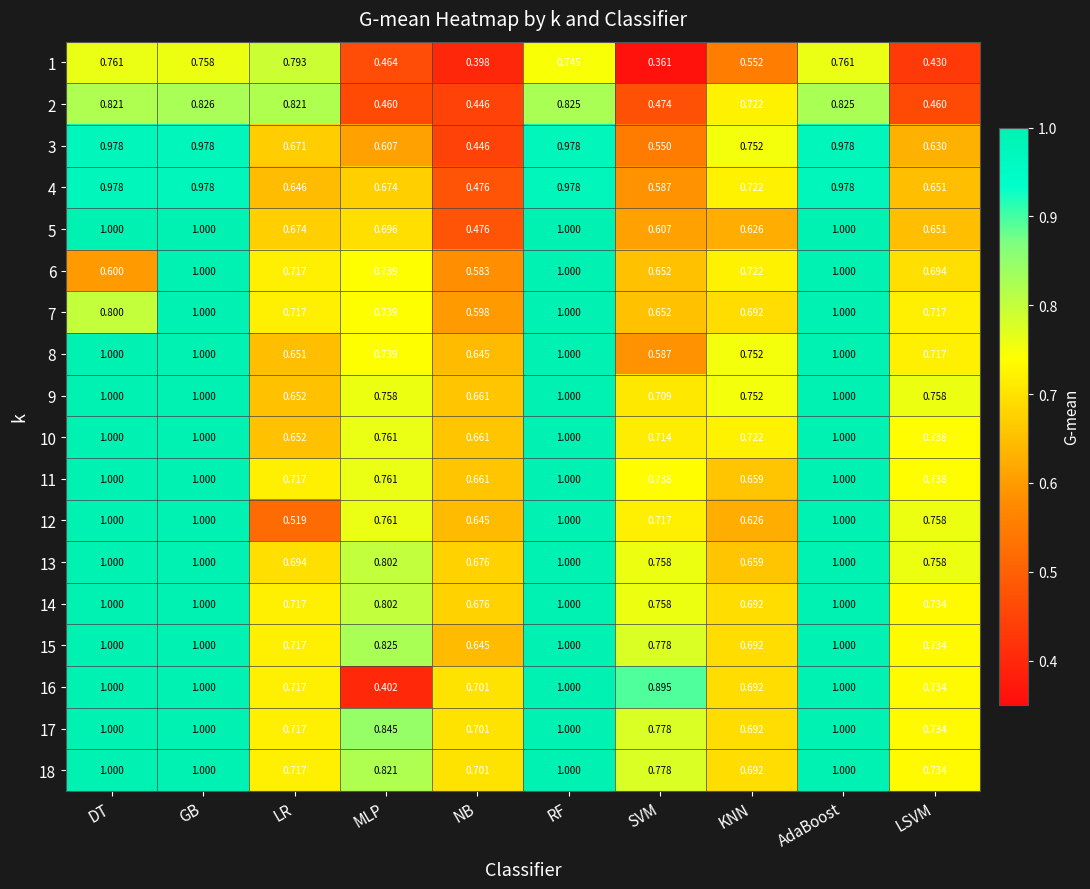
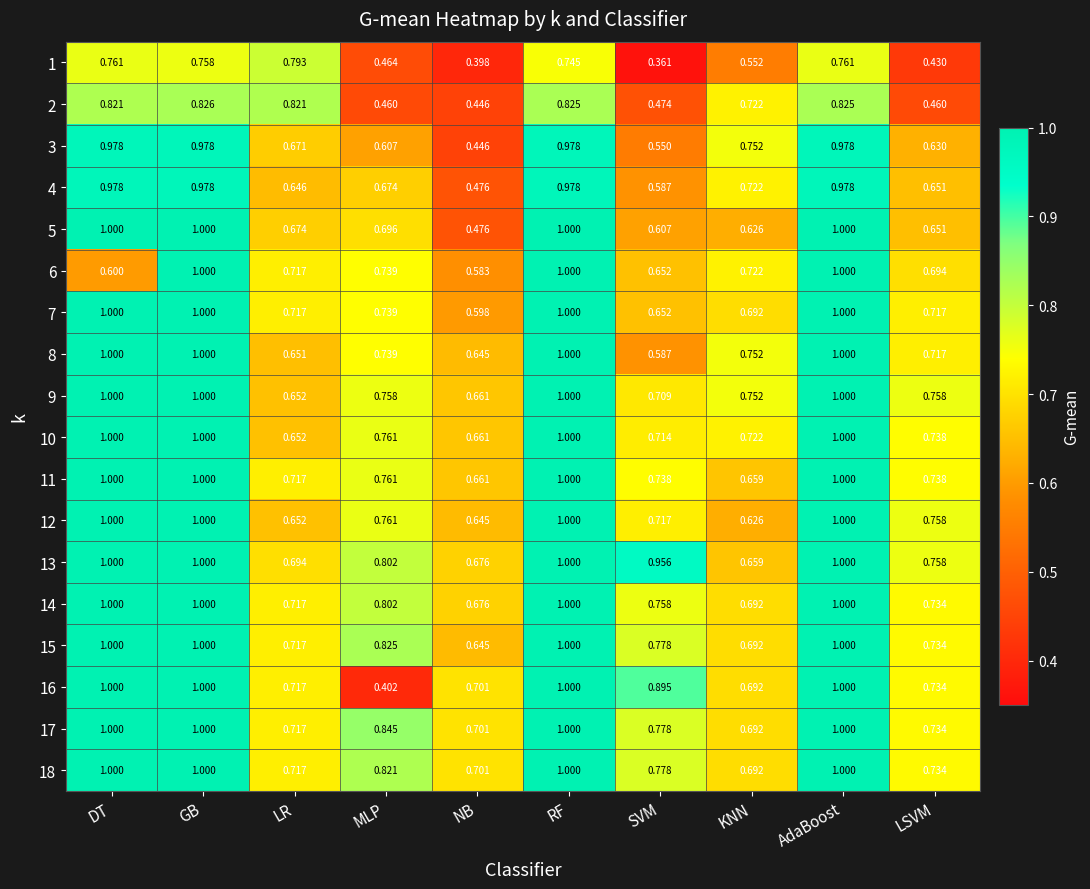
  {
    "1": {
      "DT": 0.761,
      "GB": 0.758,
      "LR": 0.793,
      "MLP": 0.464,
      "NB": 0.398,
      "RF": 0.745,
      "SVM": 0.361,
      "KNN": 0.552,
      "AdaBoost": 0.761,
      "LSVM": 0.430
    },
    "2": {
      "DT": 0.821,
      "GB": 0.826,
      "LR": 0.821,
      "MLP": 0.460,
      "NB": 0.446,
      "RF": 0.825,
      "SVM": 0.474,
      "KNN": 0.722,
      "AdaBoost": 0.825,
      "LSVM": 0.460
    },
    "3": {
      "DT": 0.978,
      "GB": 0.978,
      "LR": 0.671,
      "MLP": 0.607,
      "NB": 0.446,
      "RF": 0.978,
      "SVM": 0.550,
      "KNN": 0.752,
      "AdaBoost": 0.978,
      "LSVM": 0.630
    },
    "4": {
      "DT": 0.978,
      "GB": 0.978,
      "LR": 0.646,
      "MLP": 0.674,
      "NB": 0.476,
      "RF": 0.978,
      "SVM": 0.587,
      "KNN": 0.722,
      "AdaBoost": 0.978,
      "LSVM": 0.651
    },
    "5": {
      "DT": 1.000,
      "GB": 1.000,
      "LR": 0.674,
      "MLP": 0.696,
      "NB": 0.476,
      "RF": 1.000,
      "SVM": 0.607,
      "KNN": 0.626,
      "AdaBoost": 1.000,
      "LSVM": 0.651
    },
    "6": {
      "DT": 0.600,
      "GB": 1.000,
      "LR": 0.717,
      "MLP": 0.739,
      "NB": 0.583,
      "RF": 1.000,
      "SVM": 0.652,
      "KNN": 0.722,
      "AdaBoost": 1.000,
      "LSVM": 0.694
    },
    "7": {
-     "DT": 0.800,
+     "DT": 1.000,
      "GB": 1.000,
      "LR": 0.717,
      "MLP": 0.739,
      "NB": 0.598,
      "RF": 1.000,
      "SVM": 0.652,
      "KNN": 0.692,
      "AdaBoost": 1.000,
      "LSVM": 0.717
    },
    "8": {
      "DT": 1.000,
      "GB": 1.000,
      "LR": 0.651,
      "MLP": 0.739,
      "NB": 0.645,
      "RF": 1.000,
      "SVM": 0.587,
      "KNN": 0.752,
      "AdaBoost": 1.000,
      "LSVM": 0.717
    },
    "9": {
      "DT": 1.000,
      "GB": 1.000,
      "LR": 0.652,
      "MLP": 0.758,
      "NB": 0.661,
      "RF": 1.000,
      "SVM": 0.709,
      "KNN": 0.752,
      "AdaBoost": 1.000,
      "LSVM": 0.758
    },
    "10": {
      "DT": 1.000,
      "GB": 1.000,
      "LR": 0.652,
      "MLP": 0.761,
      "NB": 0.661,
      "RF": 1.000,
      "SVM": 0.714,
      "KNN": 0.722,
      "AdaBoost": 1.000,
      "LSVM": 0.738
    },
    "11": {
      "DT": 1.000,
      "GB": 1.000,
      "LR": 0.717,
      "MLP": 0.761,
      "NB": 0.661,
      "RF": 1.000,
      "SVM": 0.738,
      "KNN": 0.659,
      "AdaBoost": 1.000,
      "LSVM": 0.738
    },
    "12": {
      "DT": 1.000,
      "GB": 1.000,
-     "LR": 0.519,
+     "LR": 0.652,
      "MLP": 0.761,
      "NB": 0.645,
      "RF": 1.000,
      "SVM": 0.717,
      "KNN": 0.626,
      "AdaBoost": 1.000,
      "LSVM": 0.758
    },
    "13": {
      "DT": 1.000,
      "GB": 1.000,
      "LR": 0.694,
      "MLP": 0.802,
      "NB": 0.676,
      "RF": 1.000,
-     "SVM": 0.758,
+     "SVM": 0.956,
      "KNN": 0.659,
      "AdaBoost": 1.000,
      "LSVM": 0.758
    },
    "14": {
      "DT": 1.000,
      "GB": 1.000,
      "LR": 0.717,
      "MLP": 0.802,
      "NB": 0.676,
      "RF": 1.000,
      "SVM": 0.758,
      "KNN": 0.692,
      "AdaBoost": 1.000,
      "LSVM": 0.734
    },
    "15": {
      "DT": 1.000,
      "GB": 1.000,
      "LR": 0.717,
      "MLP": 0.825,
      "NB": 0.645,
      "RF": 1.000,
      "SVM": 0.778,
      "KNN": 0.692,
      "AdaBoost": 1.000,
      "LSVM": 0.734
    },
    "16": {
      "DT": 1.000,
      "GB": 1.000,
      "LR": 0.717,
      "MLP": 0.402,
      "NB": 0.701,
      "RF": 1.000,
      "SVM": 0.895,
      "KNN": 0.692,
      "AdaBoost": 1.000,
      "LSVM": 0.734
    },
    "17": {
      "DT": 1.000,
      "GB": 1.000,
      "LR": 0.717,
      "MLP": 0.845,
      "NB": 0.701,
      "RF": 1.000,
      "SVM": 0.778,
      "KNN": 0.692,
      "AdaBoost": 1.000,
      "LSVM": 0.734
    },
    "18": {
      "DT": 1.000,
      "GB": 1.000,
      "LR": 0.717,
      "MLP": 0.821,
      "NB": 0.701,
      "RF": 1.000,
      "SVM": 0.778,
      "KNN": 0.692,
      "AdaBoost": 1.000,
      "LSVM": 0.734
    }
  }
